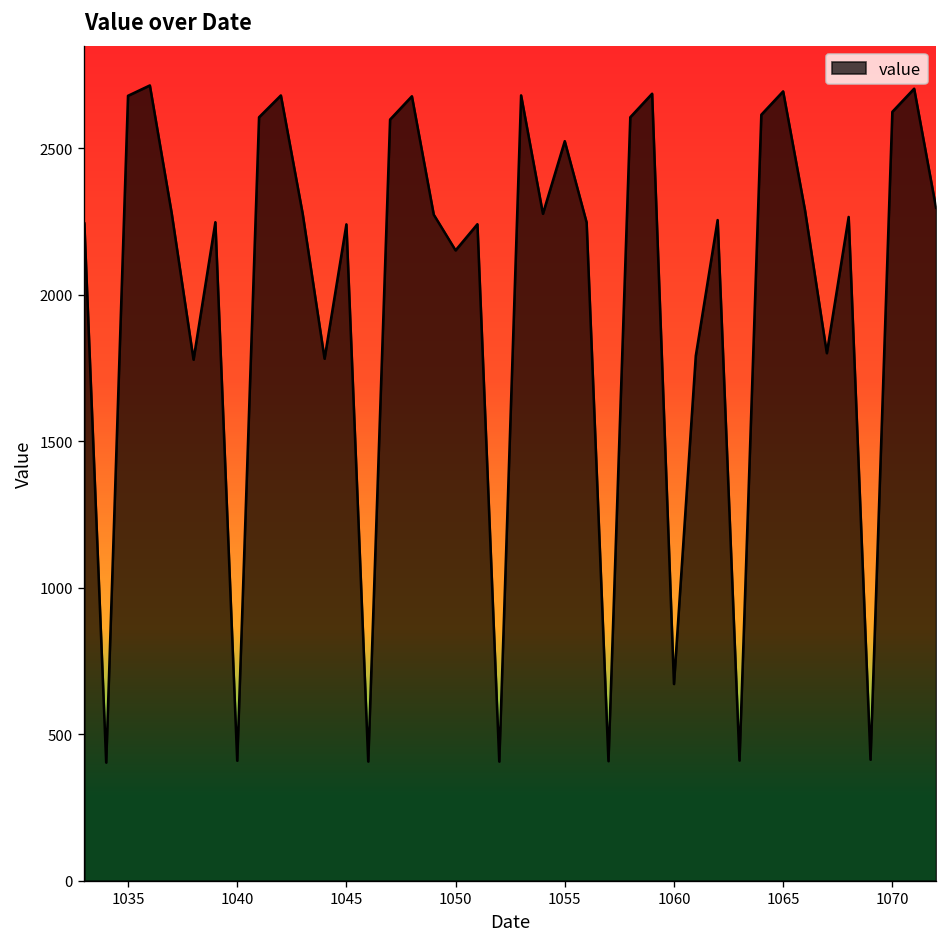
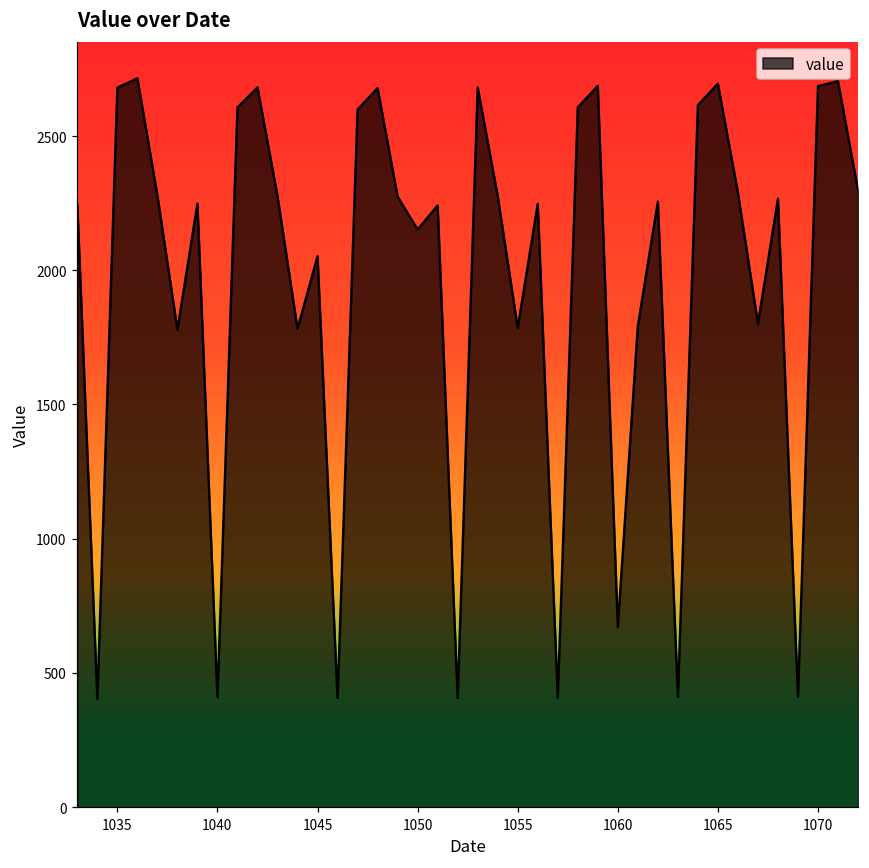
  {
    "1035": 2680,
    "1040": 410,
-   "1045": 2240,
+   "1045": 2050,
    "1050": 2150,
-   "1055": 2520,
+   "1055": 1790,
    "1060": 670,
    "1065": 2690,
-   "1070": 2630
+   "1070": 2690
  }
